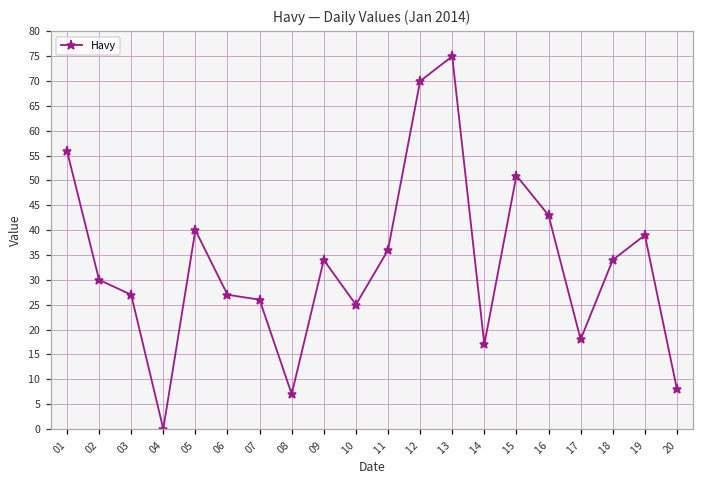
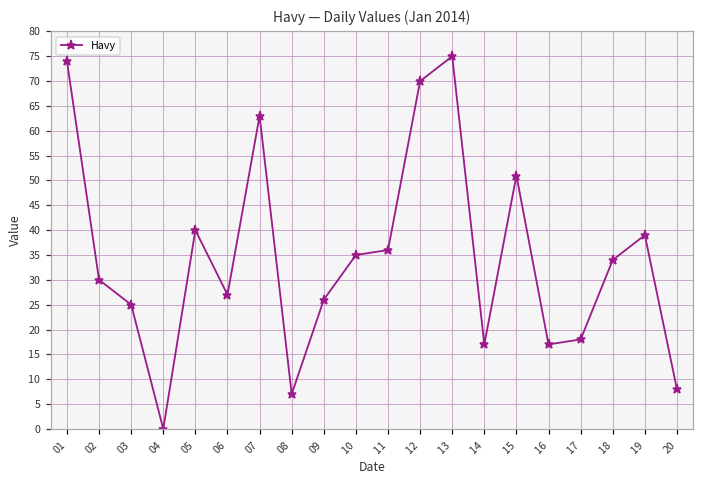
  {
-   "01": 56,
+   "01": 74,
    "02": 30,
-   "03": 27,
+   "03": 25,
    "04": 0,
    "05": 40,
    "06": 27,
-   "07": 26,
+   "07": 63,
    "08": 7,
-   "09": 34,
-   "10": 25,
+   "09": 26,
+   "10": 35,
    "11": 36,
    "12": 70,
    "13": 75,
    "14": 17,
    "15": 51,
-   "16": 43,
+   "16": 17,
    "17": 18,
    "18": 34,
    "19": 39,
    "20": 8
  }
